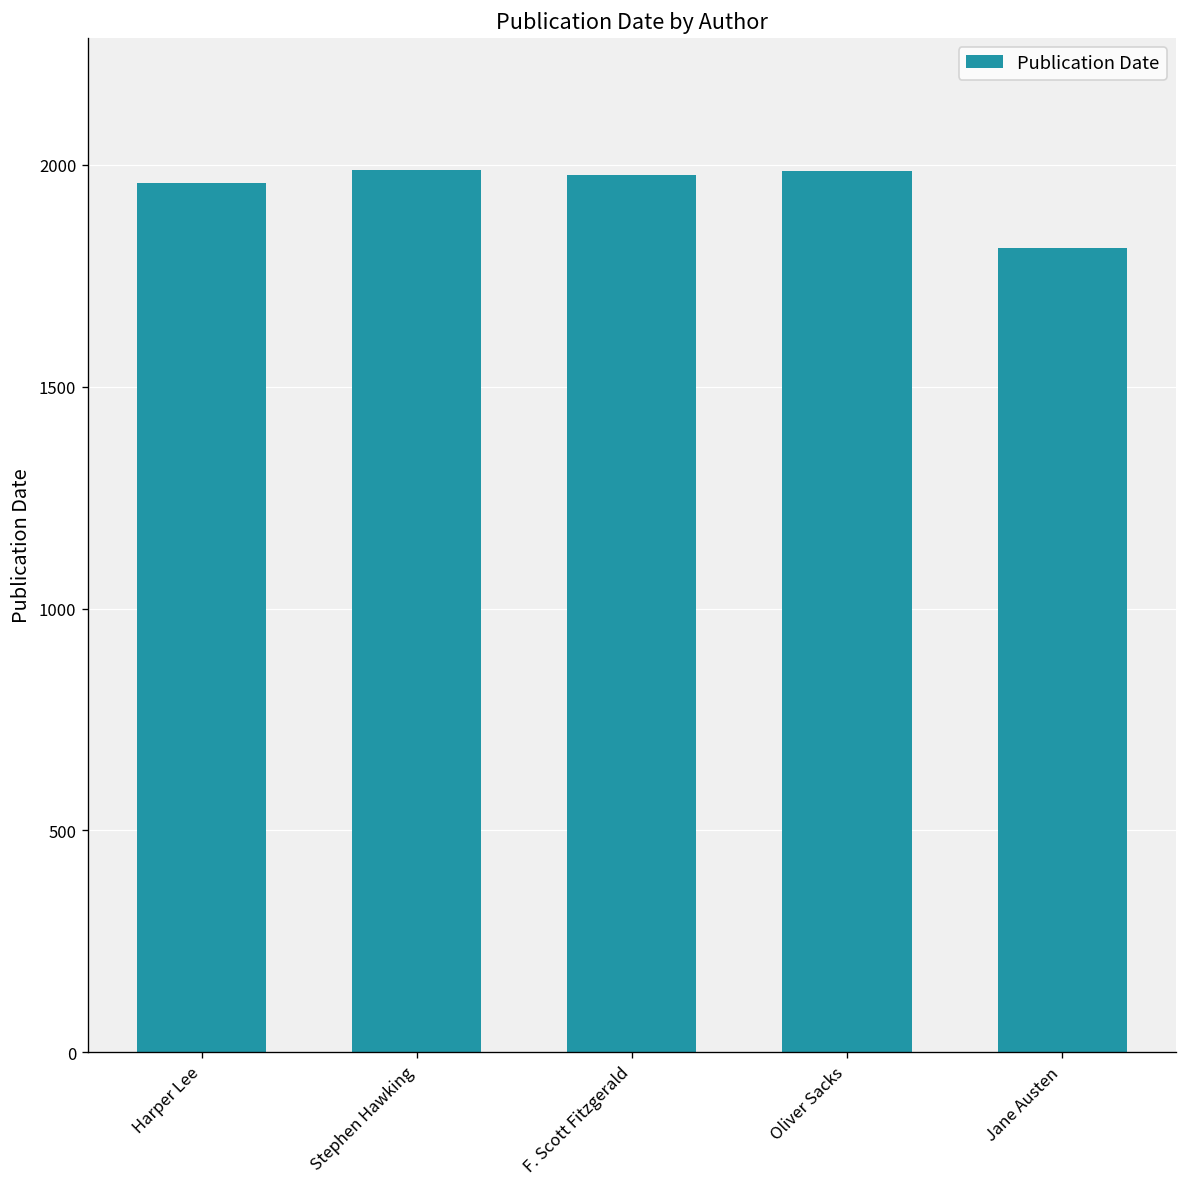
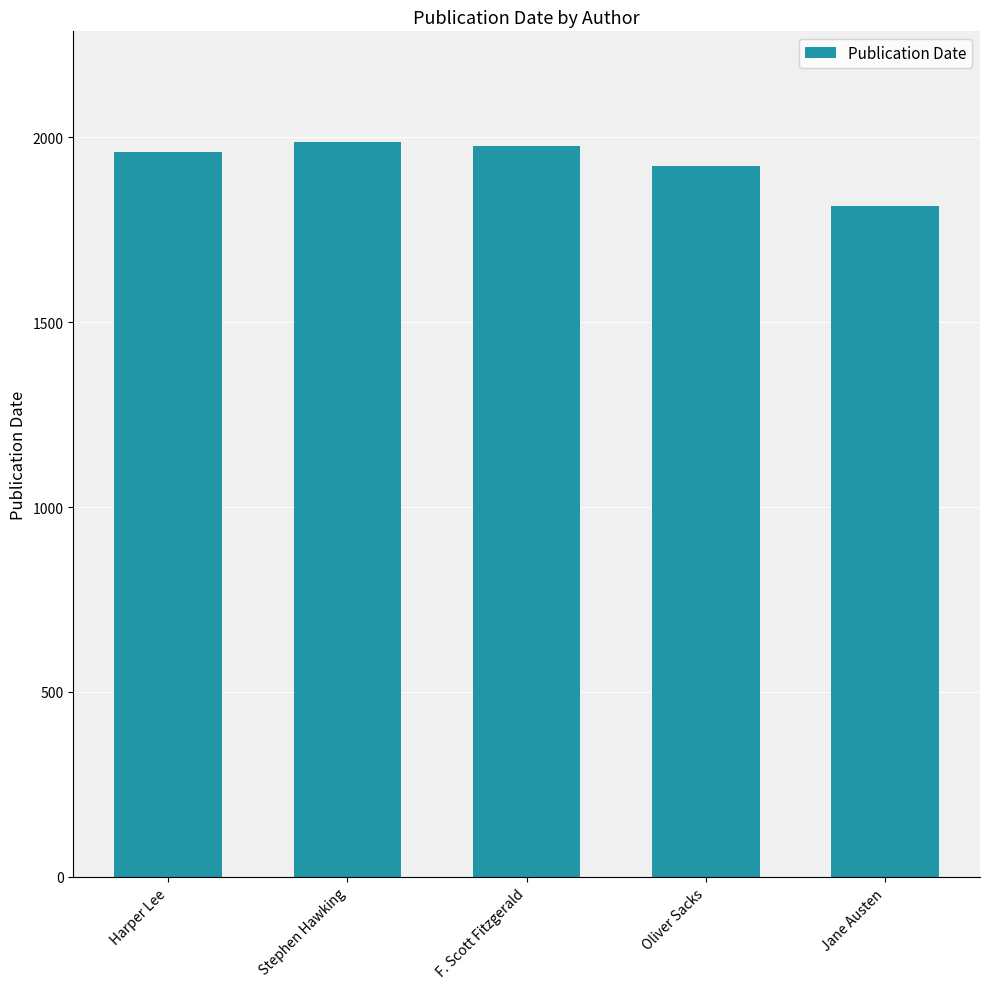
  {
    "Harper Lee": 1960,
    "Stephen Hawking": 1990,
    "F. Scott Fitzgerald": 1980,
-   "Oliver Sacks": 1990,
+   "Oliver Sacks": 1920,
    "Jane Austen": 1810
  }
